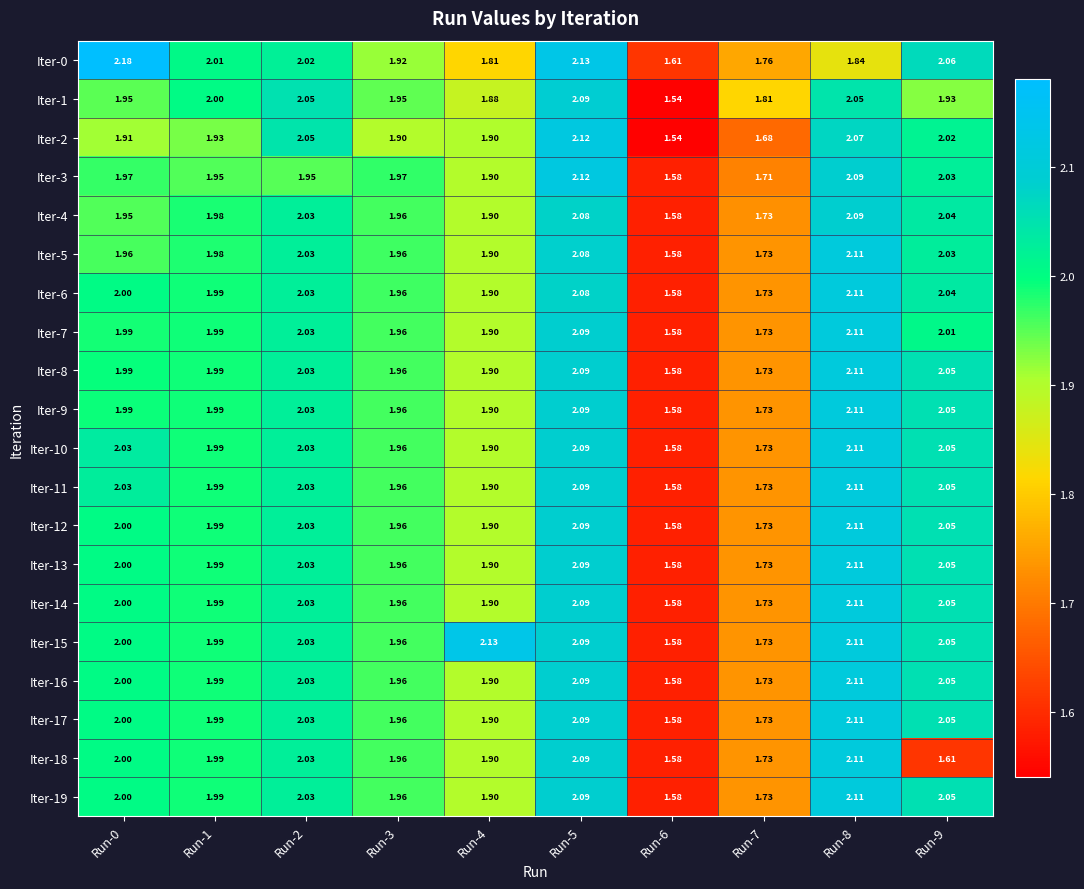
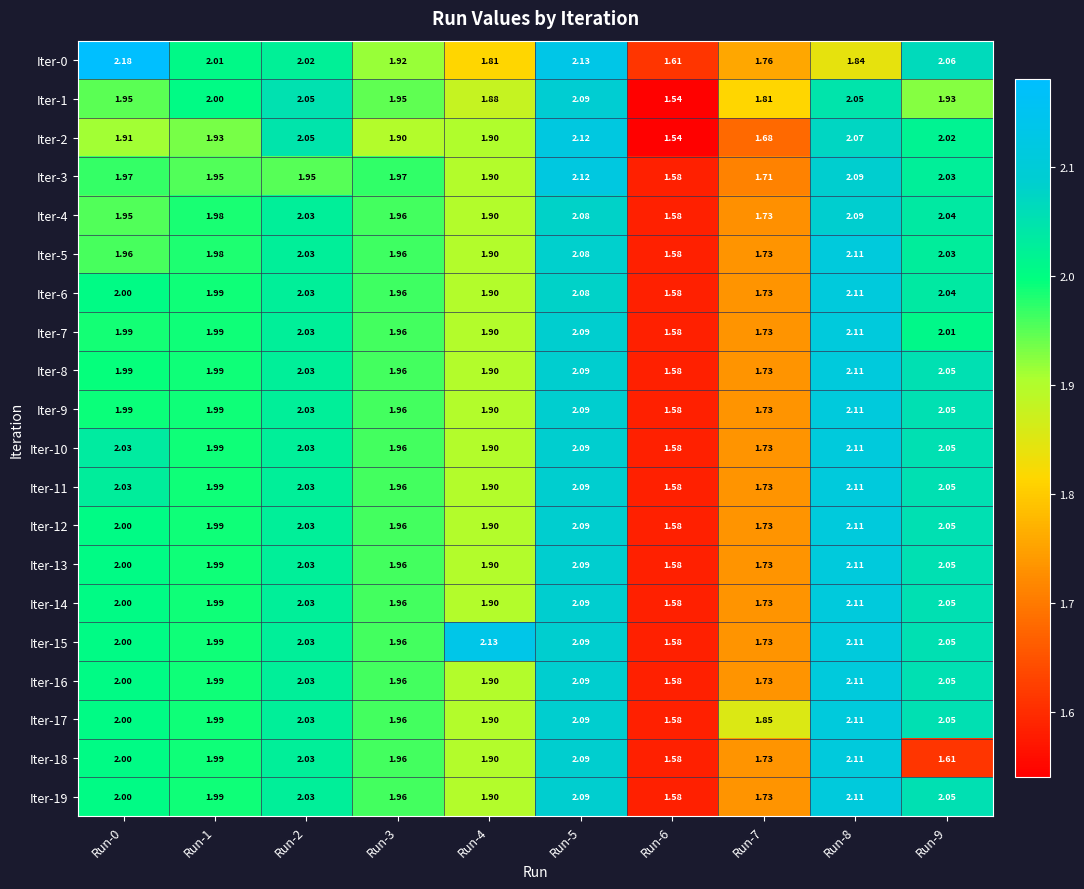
  {
    "Iter-0": {
      "Run-0": 2.18,
      "Run-1": 2.01,
      "Run-2": 2.02,
      "Run-3": 1.92,
      "Run-4": 1.81,
      "Run-5": 2.13,
      "Run-6": 1.61,
      "Run-7": 1.76,
      "Run-8": 1.84,
      "Run-9": 2.06
    },
    "Iter-1": {
      "Run-0": 1.95,
      "Run-1": 2.00,
      "Run-2": 2.05,
      "Run-3": 1.95,
      "Run-4": 1.88,
      "Run-5": 2.09,
      "Run-6": 1.54,
      "Run-7": 1.81,
      "Run-8": 2.05,
      "Run-9": 1.93
    },
    "Iter-2": {
      "Run-0": 1.91,
      "Run-1": 1.93,
      "Run-2": 2.05,
      "Run-3": 1.90,
      "Run-4": 1.90,
      "Run-5": 2.12,
      "Run-6": 1.54,
      "Run-7": 1.68,
      "Run-8": 2.07,
      "Run-9": 2.02
    },
    "Iter-3": {
      "Run-0": 1.97,
      "Run-1": 1.95,
      "Run-2": 1.95,
      "Run-3": 1.97,
      "Run-4": 1.90,
      "Run-5": 2.12,
      "Run-6": 1.58,
      "Run-7": 1.71,
      "Run-8": 2.09,
      "Run-9": 2.03
    },
    "Iter-4": {
      "Run-0": 1.95,
      "Run-1": 1.98,
      "Run-2": 2.03,
      "Run-3": 1.96,
      "Run-4": 1.90,
      "Run-5": 2.08,
      "Run-6": 1.58,
      "Run-7": 1.73,
      "Run-8": 2.09,
      "Run-9": 2.04
    },
    "Iter-5": {
      "Run-0": 1.96,
      "Run-1": 1.98,
      "Run-2": 2.03,
      "Run-3": 1.96,
      "Run-4": 1.90,
      "Run-5": 2.08,
      "Run-6": 1.58,
      "Run-7": 1.73,
      "Run-8": 2.11,
      "Run-9": 2.03
    },
    "Iter-6": {
      "Run-0": 2.00,
      "Run-1": 1.99,
      "Run-2": 2.03,
      "Run-3": 1.96,
      "Run-4": 1.90,
      "Run-5": 2.08,
      "Run-6": 1.58,
      "Run-7": 1.73,
      "Run-8": 2.11,
      "Run-9": 2.04
    },
    "Iter-7": {
      "Run-0": 1.99,
      "Run-1": 1.99,
      "Run-2": 2.03,
      "Run-3": 1.96,
      "Run-4": 1.90,
      "Run-5": 2.09,
      "Run-6": 1.58,
      "Run-7": 1.73,
      "Run-8": 2.11,
      "Run-9": 2.01
    },
    "Iter-8": {
      "Run-0": 1.99,
      "Run-1": 1.99,
      "Run-2": 2.03,
      "Run-3": 1.96,
      "Run-4": 1.90,
      "Run-5": 2.09,
      "Run-6": 1.58,
      "Run-7": 1.73,
      "Run-8": 2.11,
      "Run-9": 2.05
    },
    "Iter-9": {
      "Run-0": 1.99,
      "Run-1": 1.99,
      "Run-2": 2.03,
      "Run-3": 1.96,
      "Run-4": 1.90,
      "Run-5": 2.09,
      "Run-6": 1.58,
      "Run-7": 1.73,
      "Run-8": 2.11,
      "Run-9": 2.05
    },
    "Iter-10": {
      "Run-0": 2.03,
      "Run-1": 1.99,
      "Run-2": 2.03,
      "Run-3": 1.96,
      "Run-4": 1.90,
      "Run-5": 2.09,
      "Run-6": 1.58,
      "Run-7": 1.73,
      "Run-8": 2.11,
      "Run-9": 2.05
    },
    "Iter-11": {
      "Run-0": 2.03,
      "Run-1": 1.99,
      "Run-2": 2.03,
      "Run-3": 1.96,
      "Run-4": 1.90,
      "Run-5": 2.09,
      "Run-6": 1.58,
      "Run-7": 1.73,
      "Run-8": 2.11,
      "Run-9": 2.05
    },
    "Iter-12": {
      "Run-0": 2.00,
      "Run-1": 1.99,
      "Run-2": 2.03,
      "Run-3": 1.96,
      "Run-4": 1.90,
      "Run-5": 2.09,
      "Run-6": 1.58,
      "Run-7": 1.73,
      "Run-8": 2.11,
      "Run-9": 2.05
    },
    "Iter-13": {
      "Run-0": 2.00,
      "Run-1": 1.99,
      "Run-2": 2.03,
      "Run-3": 1.96,
      "Run-4": 1.90,
      "Run-5": 2.09,
      "Run-6": 1.58,
      "Run-7": 1.73,
      "Run-8": 2.11,
      "Run-9": 2.05
    },
    "Iter-14": {
      "Run-0": 2.00,
      "Run-1": 1.99,
      "Run-2": 2.03,
      "Run-3": 1.96,
      "Run-4": 1.90,
      "Run-5": 2.09,
      "Run-6": 1.58,
      "Run-7": 1.73,
      "Run-8": 2.11,
      "Run-9": 2.05
    },
    "Iter-15": {
      "Run-0": 2.00,
      "Run-1": 1.99,
      "Run-2": 2.03,
      "Run-3": 1.96,
      "Run-4": 2.13,
      "Run-5": 2.09,
      "Run-6": 1.58,
      "Run-7": 1.73,
      "Run-8": 2.11,
      "Run-9": 2.05
    },
    "Iter-16": {
      "Run-0": 2.00,
      "Run-1": 1.99,
      "Run-2": 2.03,
      "Run-3": 1.96,
      "Run-4": 1.90,
      "Run-5": 2.09,
      "Run-6": 1.58,
      "Run-7": 1.73,
      "Run-8": 2.11,
      "Run-9": 2.05
    },
    "Iter-17": {
      "Run-0": 2.00,
      "Run-1": 1.99,
      "Run-2": 2.03,
      "Run-3": 1.96,
      "Run-4": 1.90,
      "Run-5": 2.09,
      "Run-6": 1.58,
-     "Run-7": 1.73,
+     "Run-7": 1.85,
      "Run-8": 2.11,
      "Run-9": 2.05
    },
    "Iter-18": {
      "Run-0": 2.00,
      "Run-1": 1.99,
      "Run-2": 2.03,
      "Run-3": 1.96,
      "Run-4": 1.90,
      "Run-5": 2.09,
      "Run-6": 1.58,
      "Run-7": 1.73,
      "Run-8": 2.11,
      "Run-9": 1.61
    },
    "Iter-19": {
      "Run-0": 2.00,
      "Run-1": 1.99,
      "Run-2": 2.03,
      "Run-3": 1.96,
      "Run-4": 1.90,
      "Run-5": 2.09,
      "Run-6": 1.58,
      "Run-7": 1.73,
      "Run-8": 2.11,
      "Run-9": 2.05
    }
  }
